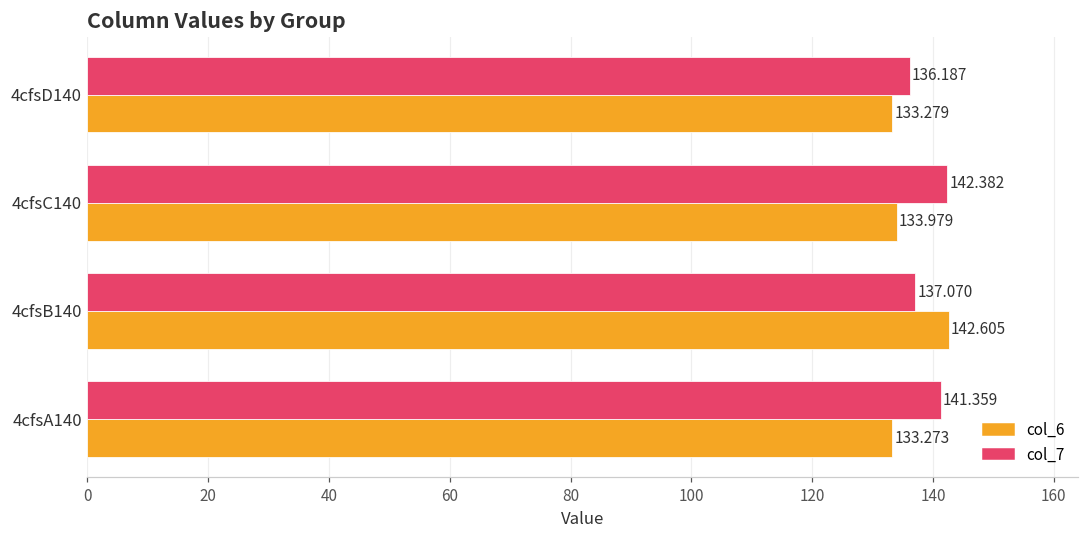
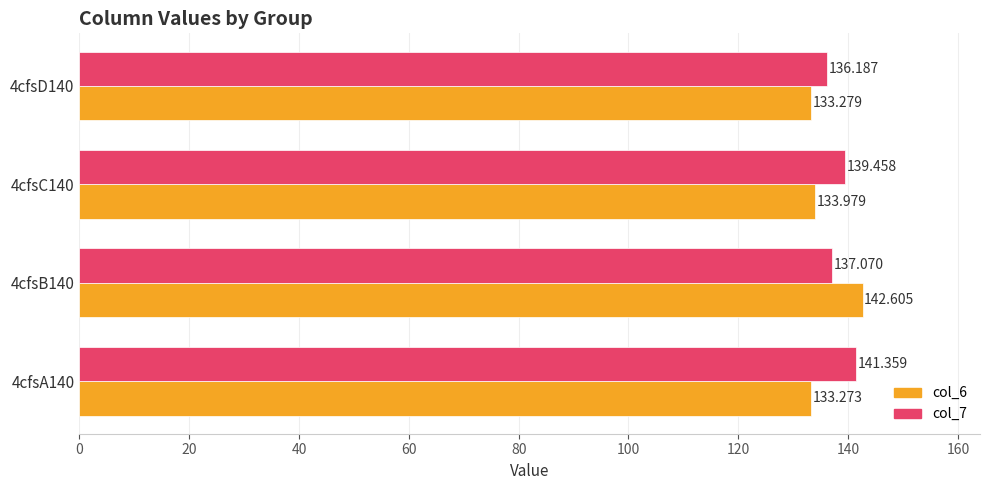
  {
    "col_6": {
      "4cfsD140": 133.279,
      "4cfsC140": 133.979,
      "4cfsB140": 142.605,
      "4cfsA140": 133.273
    },
    "col_7": {
      "4cfsD140": 136.187,
-     "4cfsC140": 142.382,
+     "4cfsC140": 139.458,
      "4cfsB140": 137.070,
      "4cfsA140": 141.359
    }
  }
